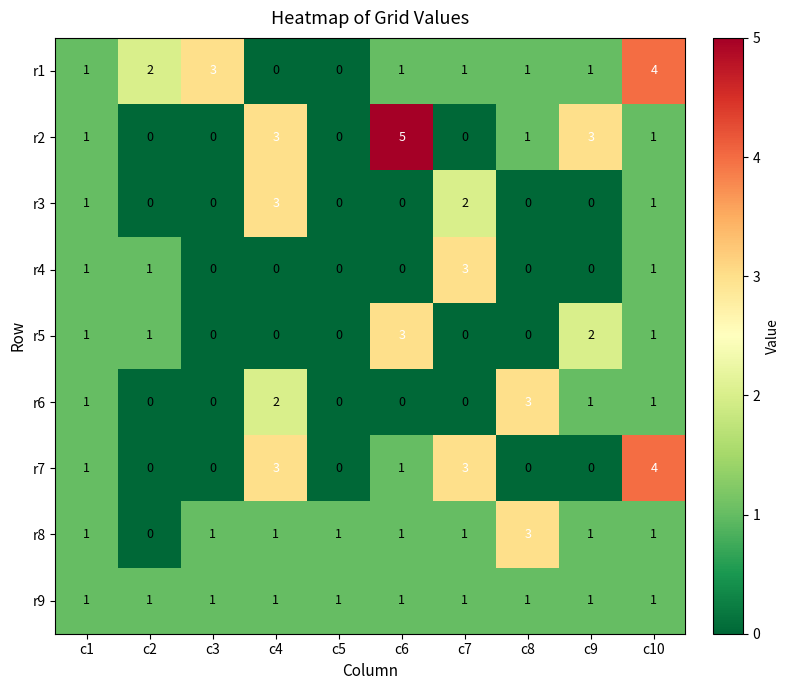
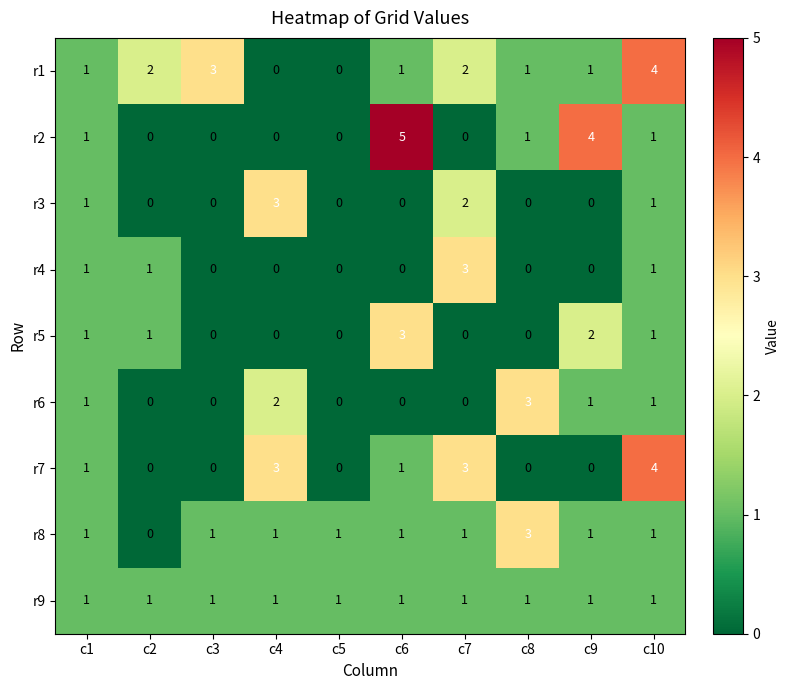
  {
    "r1": {
      "c1": 1,
      "c2": 2,
      "c3": 3,
      "c4": 0,
      "c5": 0,
      "c6": 1,
-     "c7": 1,
+     "c7": 2,
      "c8": 1,
      "c9": 1,
      "c10": 4
    },
    "r2": {
      "c1": 1,
      "c2": 0,
      "c3": 0,
-     "c4": 3,
+     "c4": 0,
      "c5": 0,
      "c6": 5,
      "c7": 0,
      "c8": 1,
-     "c9": 3,
+     "c9": 4,
      "c10": 1
    },
    "r3": {
      "c1": 1,
      "c2": 0,
      "c3": 0,
      "c4": 3,
      "c5": 0,
      "c6": 0,
      "c7": 2,
      "c8": 0,
      "c9": 0,
      "c10": 1
    },
    "r4": {
      "c1": 1,
      "c2": 1,
      "c3": 0,
      "c4": 0,
      "c5": 0,
      "c6": 0,
      "c7": 3,
      "c8": 0,
      "c9": 0,
      "c10": 1
    },
    "r5": {
      "c1": 1,
      "c2": 1,
      "c3": 0,
      "c4": 0,
      "c5": 0,
      "c6": 3,
      "c7": 0,
      "c8": 0,
      "c9": 2,
      "c10": 1
    },
    "r6": {
      "c1": 1,
      "c2": 0,
      "c3": 0,
      "c4": 2,
      "c5": 0,
      "c6": 0,
      "c7": 0,
      "c8": 3,
      "c9": 1,
      "c10": 1
    },
    "r7": {
      "c1": 1,
      "c2": 0,
      "c3": 0,
      "c4": 3,
      "c5": 0,
      "c6": 1,
      "c7": 3,
      "c8": 0,
      "c9": 0,
      "c10": 4
    },
    "r8": {
      "c1": 1,
      "c2": 0,
      "c3": 1,
      "c4": 1,
      "c5": 1,
      "c6": 1,
      "c7": 1,
      "c8": 3,
      "c9": 1,
      "c10": 1
    },
    "r9": {
      "c1": 1,
      "c2": 1,
      "c3": 1,
      "c4": 1,
      "c5": 1,
      "c6": 1,
      "c7": 1,
      "c8": 1,
      "c9": 1,
      "c10": 1
    }
  }
